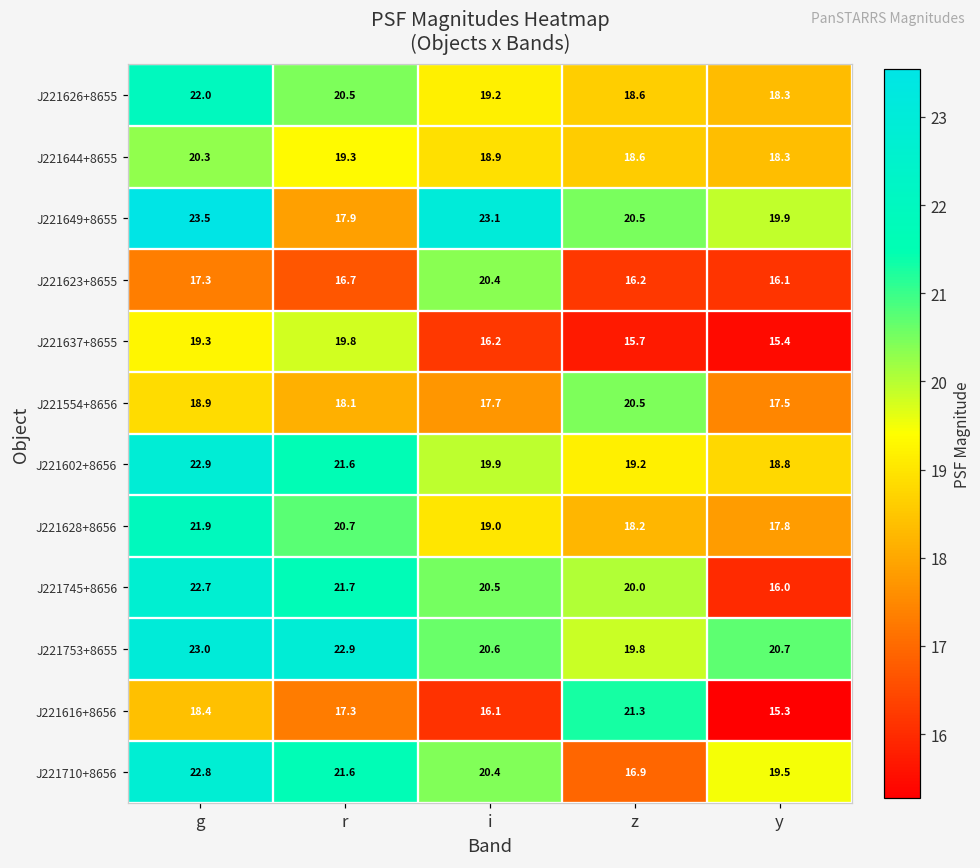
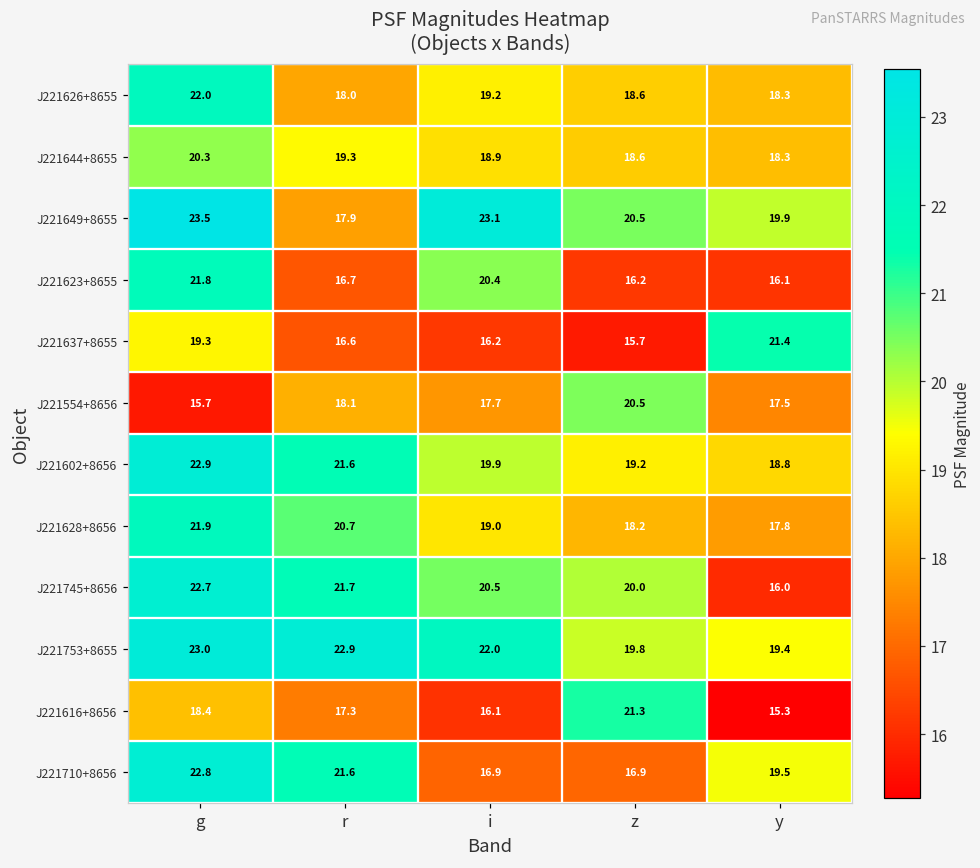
  {
    "J221626+8655": {
      "g": 22.0,
-     "r": 20.5,
+     "r": 18.0,
      "i": 19.2,
      "z": 18.6,
      "y": 18.3
    },
    "J221644+8655": {
      "g": 20.3,
      "r": 19.3,
      "i": 18.9,
      "z": 18.6,
      "y": 18.3
    },
    "J221649+8655": {
      "g": 23.5,
      "r": 17.9,
      "i": 23.1,
      "z": 20.5,
      "y": 19.9
    },
    "J221623+8655": {
-     "g": 17.3,
+     "g": 21.8,
      "r": 16.7,
      "i": 20.4,
      "z": 16.2,
      "y": 16.1
    },
    "J221637+8655": {
      "g": 19.3,
-     "r": 19.8,
+     "r": 16.6,
      "i": 16.2,
      "z": 15.7,
-     "y": 15.4
+     "y": 21.4
    },
    "J221554+8656": {
-     "g": 18.9,
+     "g": 15.7,
      "r": 18.1,
      "i": 17.7,
      "z": 20.5,
      "y": 17.5
    },
    "J221602+8656": {
      "g": 22.9,
      "r": 21.6,
      "i": 19.9,
      "z": 19.2,
      "y": 18.8
    },
    "J221628+8656": {
      "g": 21.9,
      "r": 20.7,
      "i": 19.0,
      "z": 18.2,
      "y": 17.8
    },
    "J221745+8656": {
      "g": 22.7,
      "r": 21.7,
      "i": 20.5,
      "z": 20.0,
      "y": 16.0
    },
    "J221753+8655": {
      "g": 23.0,
      "r": 22.9,
-     "i": 20.6,
+     "i": 22.0,
      "z": 19.8,
-     "y": 20.7
+     "y": 19.4
    },
    "J221616+8656": {
      "g": 18.4,
      "r": 17.3,
      "i": 16.1,
      "z": 21.3,
      "y": 15.3
    },
    "J221710+8656": {
      "g": 22.8,
      "r": 21.6,
-     "i": 20.4,
+     "i": 16.9,
      "z": 16.9,
      "y": 19.5
    }
  }
